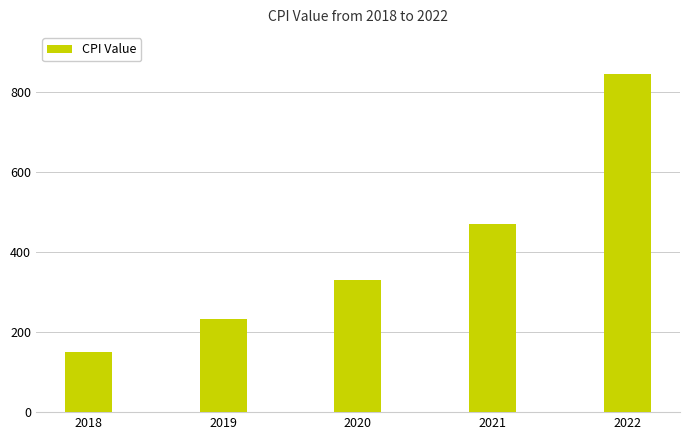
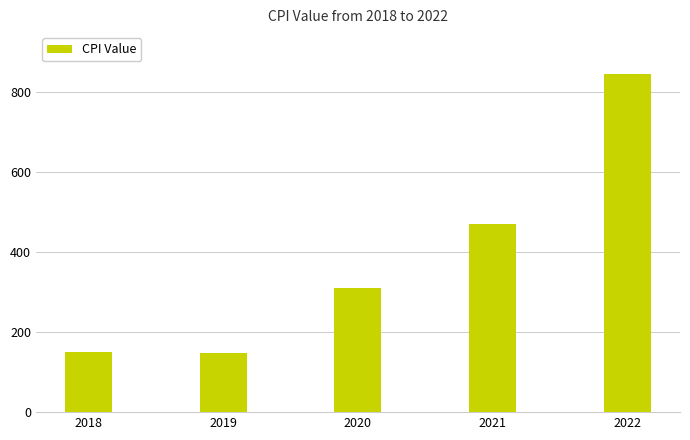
  {
    "2018": 150,
-   "2019": 230,
-   "2020": 330,
+   "2019": 150,
+   "2020": 310,
    "2021": 470,
    "2022": 850
  }
